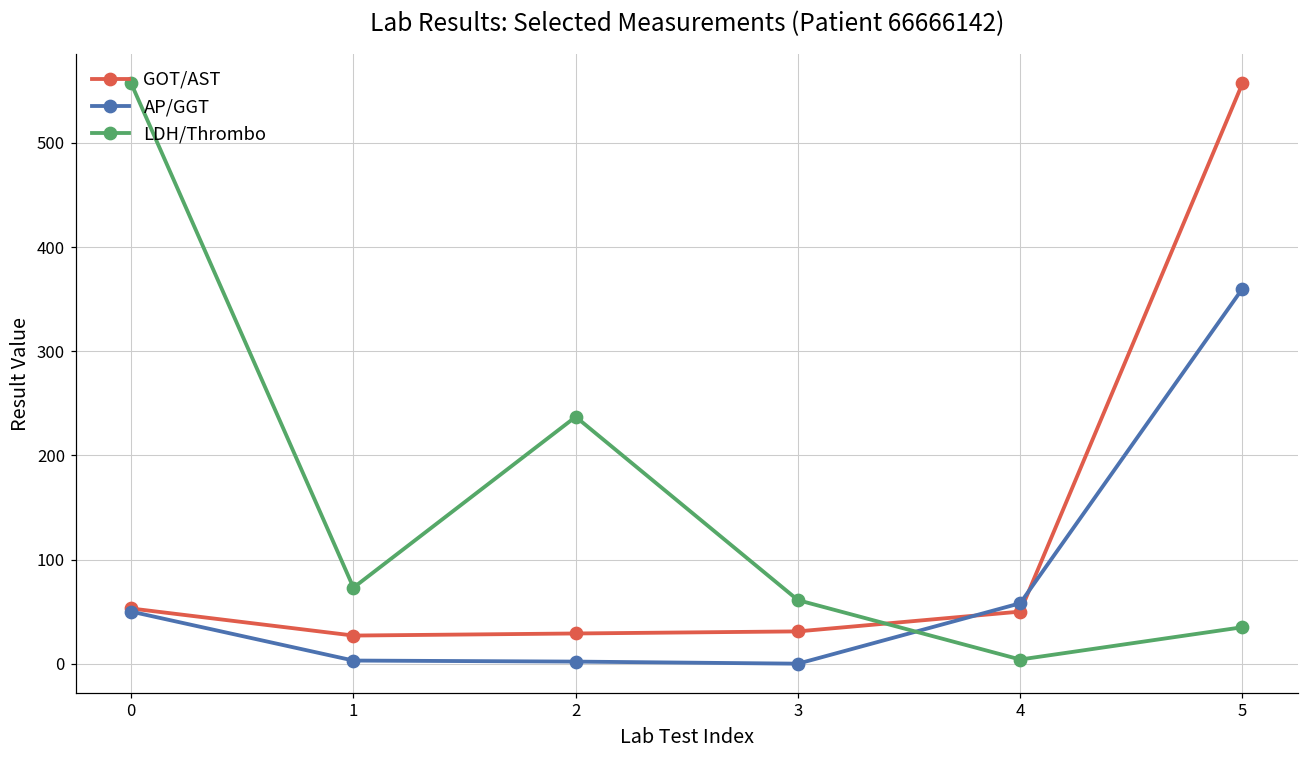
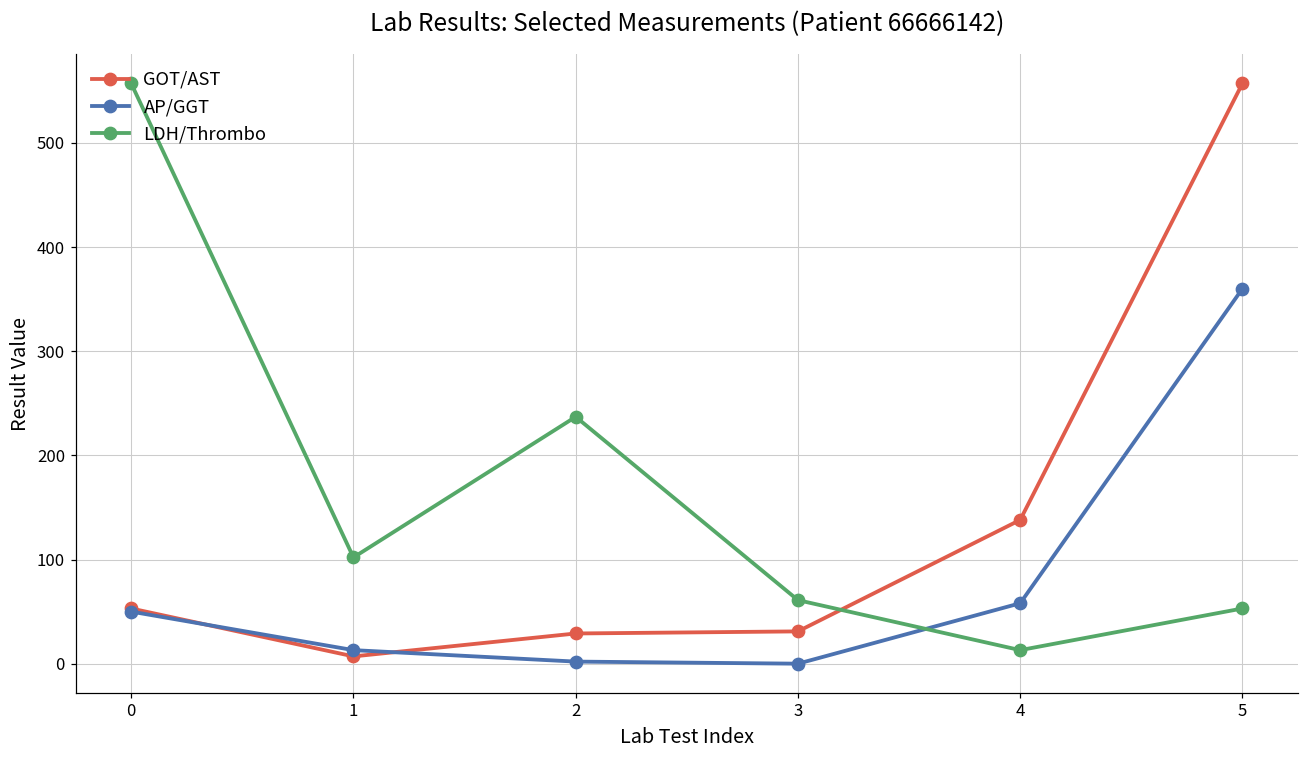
  {
    "GOT/AST": {
      "0": 50,
-     "1": 30,
+     "1": 10,
      "2": 30,
      "3": 30,
-     "4": 50,
+     "4": 140,
      "5": 560
    },
    "AP/GGT": {
      "0": 50,
-     "1": 0,
+     "1": 10,
      "2": 0,
      "3": 0,
      "4": 60,
      "5": 360
    },
    "LDH/Thrombo": {
      "0": 560,
-     "1": 70,
+     "1": 100,
      "2": 240,
      "3": 60,
-     "4": 0,
-     "5": 40
+     "4": 10,
+     "5": 50
    }
  }
